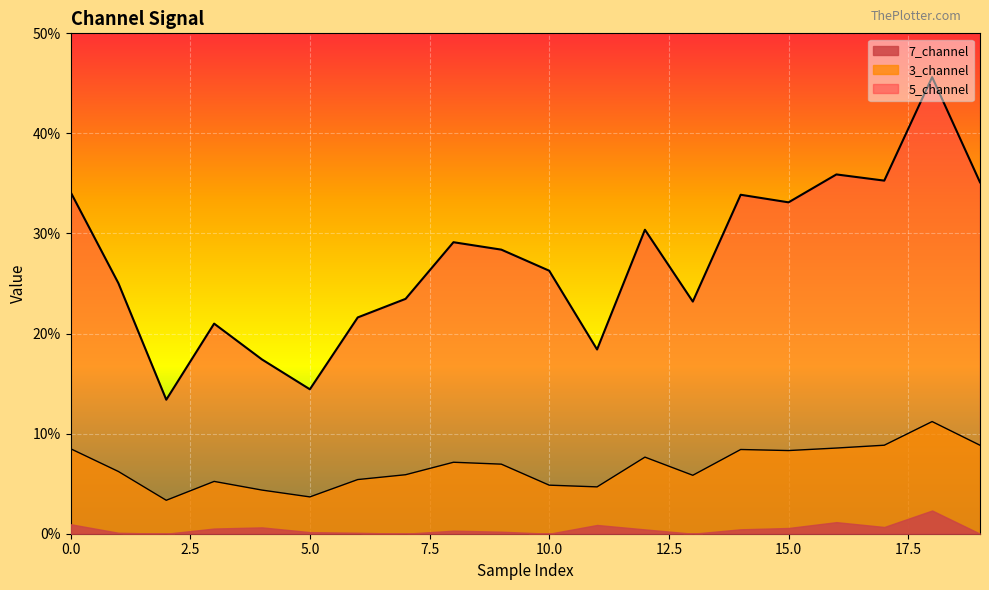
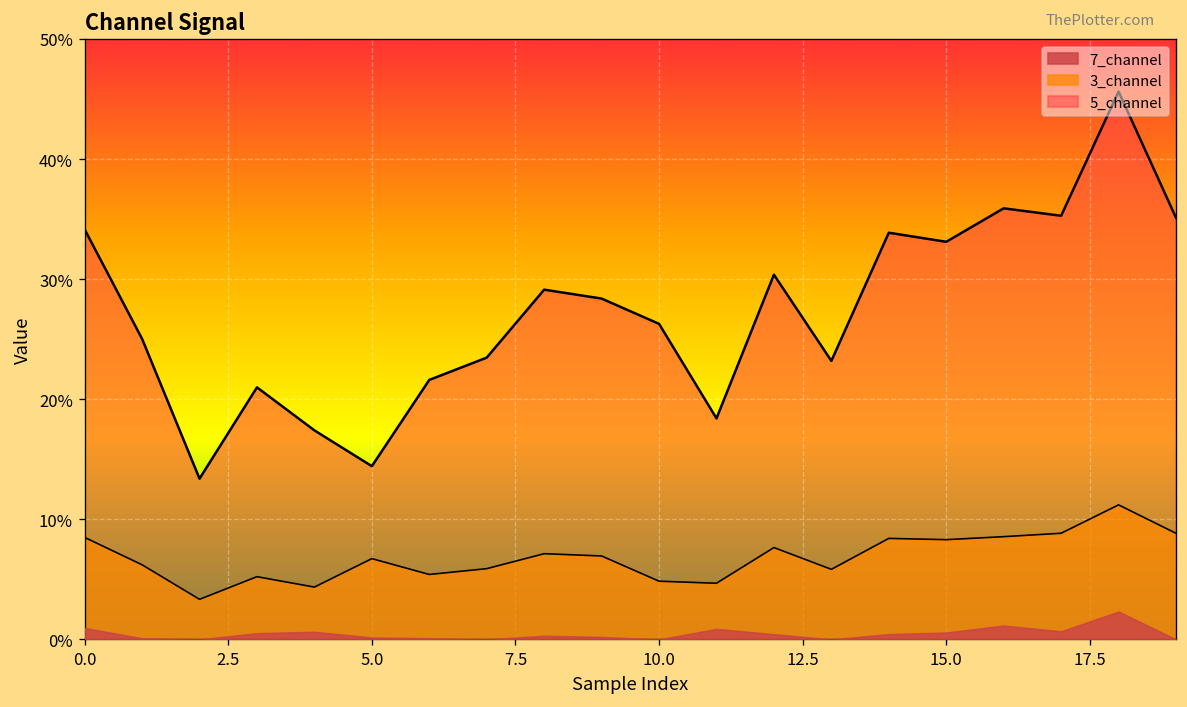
  {
    "3_channel": {
      "0.0": "8.5%",
-     "5.0": "3.7%",
+     "5.0": "6.7%",
      "10.0": "4.9%",
      "15.0": "8.3%"
    }
  }
